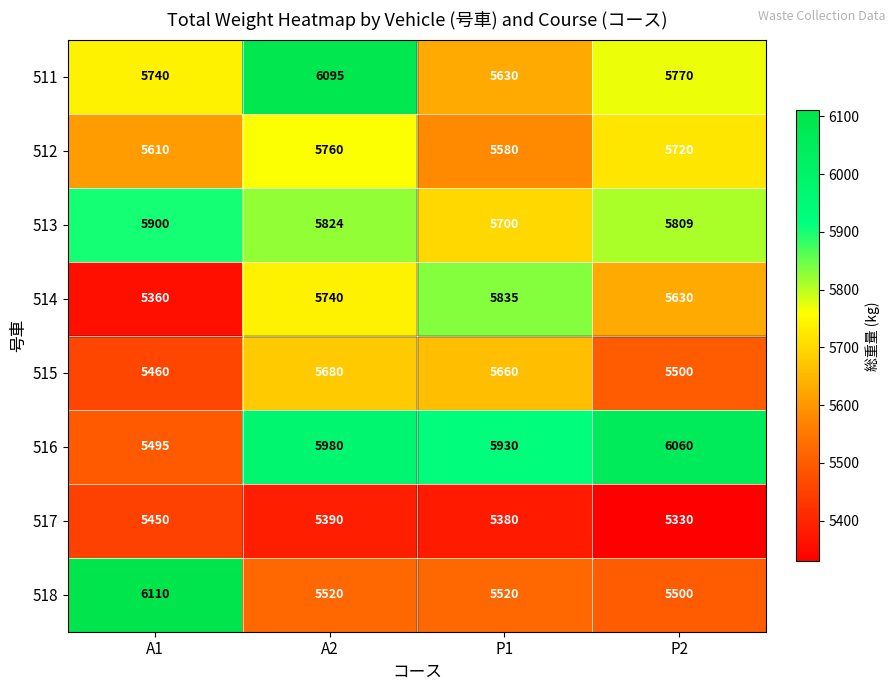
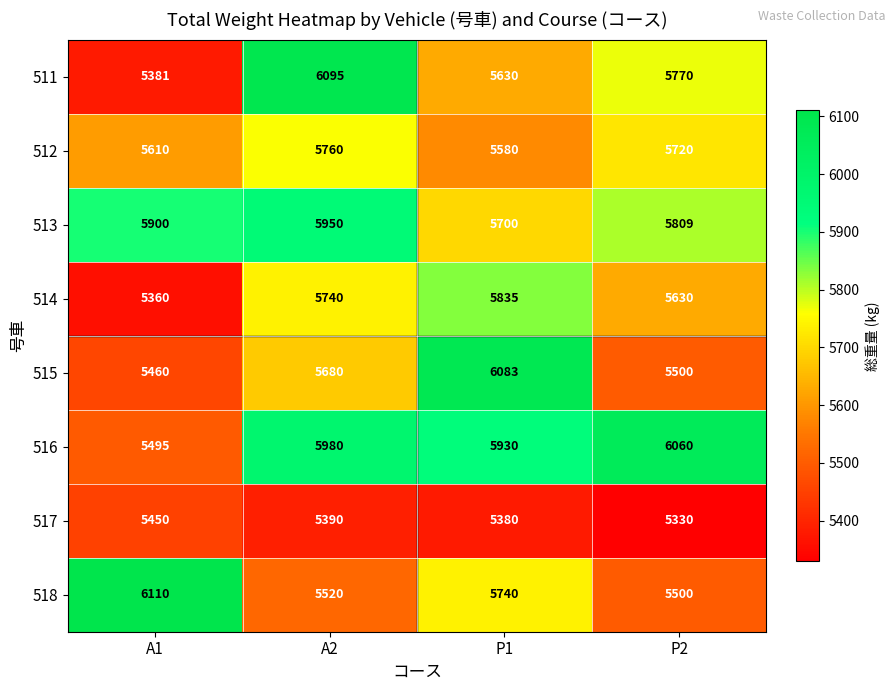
  {
    "511": {
-     "A1": 5740,
+     "A1": 5381,
      "A2": 6095,
      "P1": 5630,
      "P2": 5770
    },
    "512": {
      "A1": 5610,
      "A2": 5760,
      "P1": 5580,
      "P2": 5720
    },
    "513": {
      "A1": 5900,
-     "A2": 5824,
+     "A2": 5950,
      "P1": 5700,
      "P2": 5809
    },
    "514": {
      "A1": 5360,
      "A2": 5740,
      "P1": 5835,
      "P2": 5630
    },
    "515": {
      "A1": 5460,
      "A2": 5680,
-     "P1": 5660,
+     "P1": 6083,
      "P2": 5500
    },
    "516": {
      "A1": 5495,
      "A2": 5980,
      "P1": 5930,
      "P2": 6060
    },
    "517": {
      "A1": 5450,
      "A2": 5390,
      "P1": 5380,
      "P2": 5330
    },
    "518": {
      "A1": 6110,
      "A2": 5520,
-     "P1": 5520,
+     "P1": 5740,
      "P2": 5500
    }
  }
